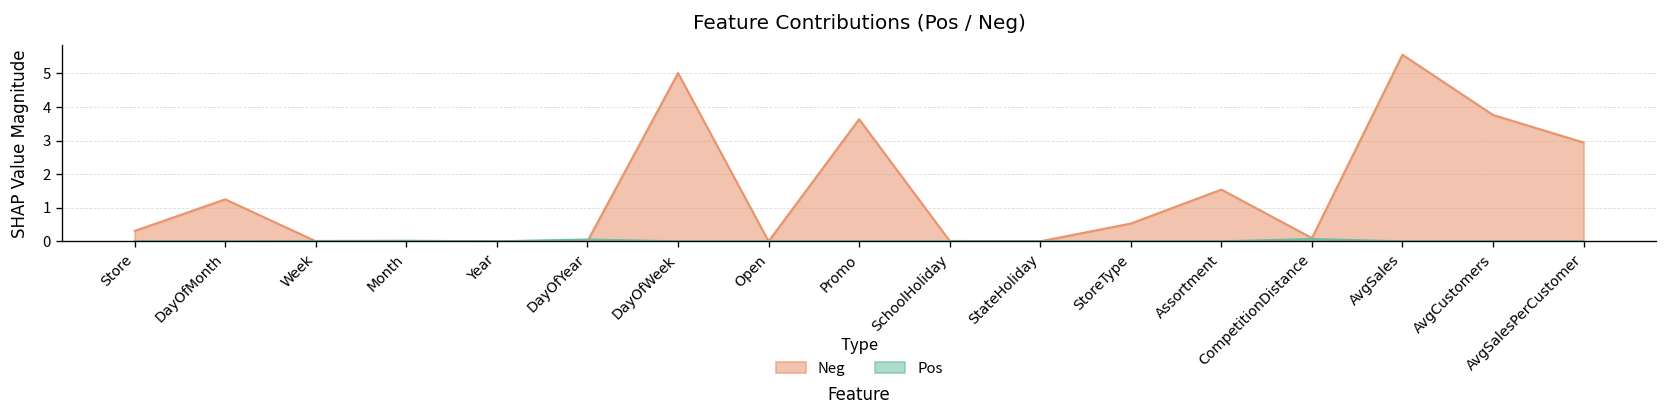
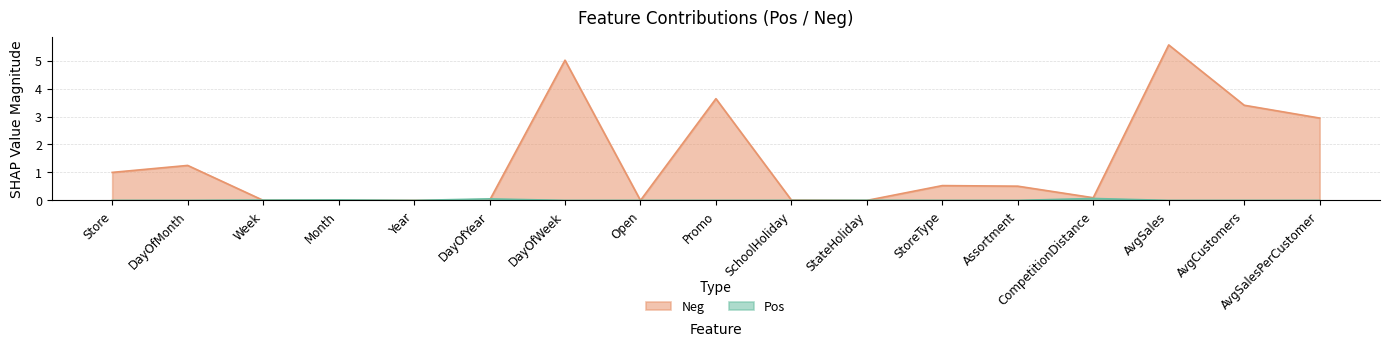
  {
    "Neg": {
-     "Store": 0.3,
+     "Store": 1.0,
      "DayOfMonth": 1.3,
      "DayOfWeek": 5.0,
      "Promo": 3.6,
      "StoreType": 0.5,
-     "Assortment": 1.5,
+     "Assortment": 0.5,
      "AvgSales": 5.6,
-     "AvgCustomers": 3.8,
+     "AvgCustomers": 3.4,
      "AvgSalesPerCustomer": 2.9
    },
    "Pos": {
      "Store": 0.0,
      "DayOfMonth": 0.0,
      "DayOfWeek": 0.0,
      "Promo": 0.0,
      "StoreType": 0.0,
      "Assortment": 0.0,
      "AvgSales": 0.0,
      "AvgCustomers": 0.0,
      "AvgSalesPerCustomer": 0.0
    }
  }
